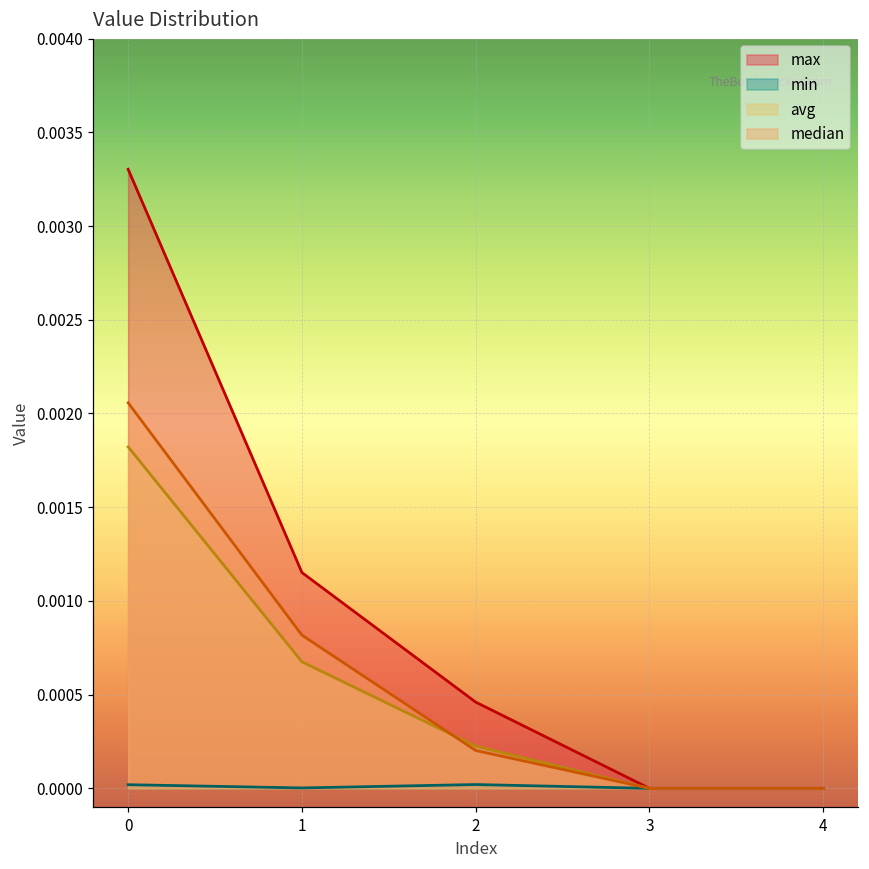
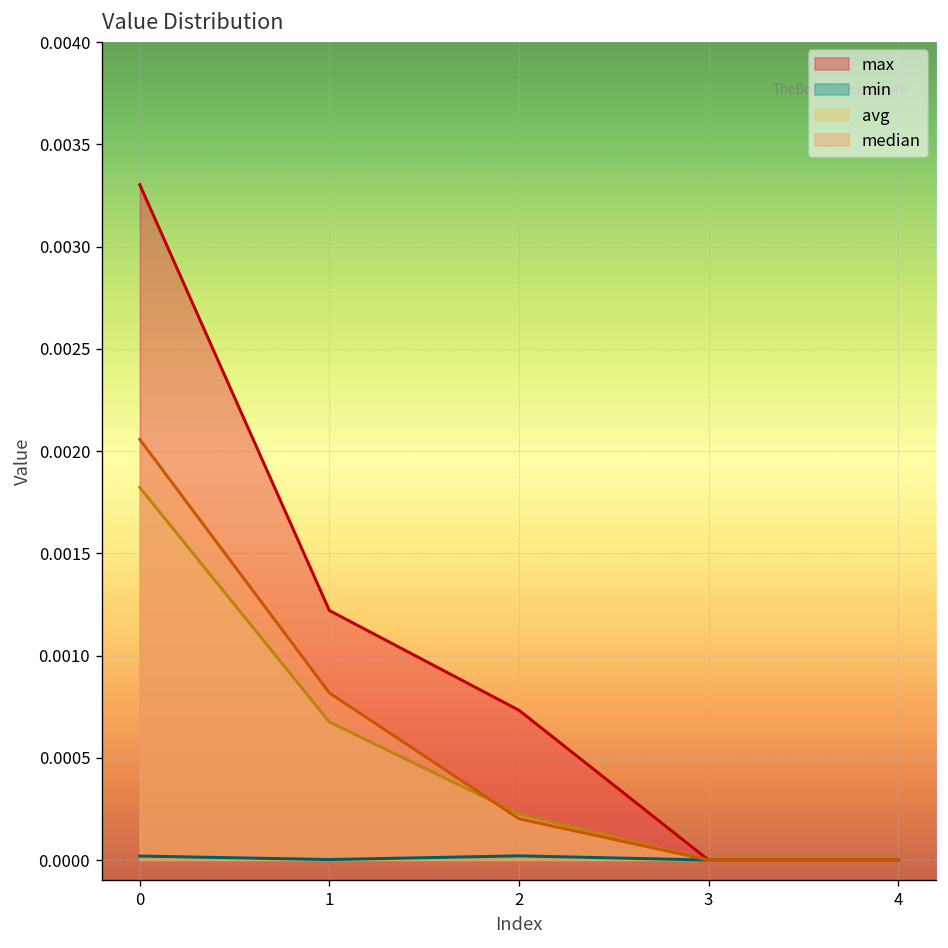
  {
    "max": {
      "0": 0.00330,
-     "1": 0.00115,
-     "2": 0.00046
+     "1": 0.00122,
+     "2": 0.00073
    },
    "min": {
      "0": 0.00002,
      "1": 0.00000,
      "2": 0.00002
    }
  }
